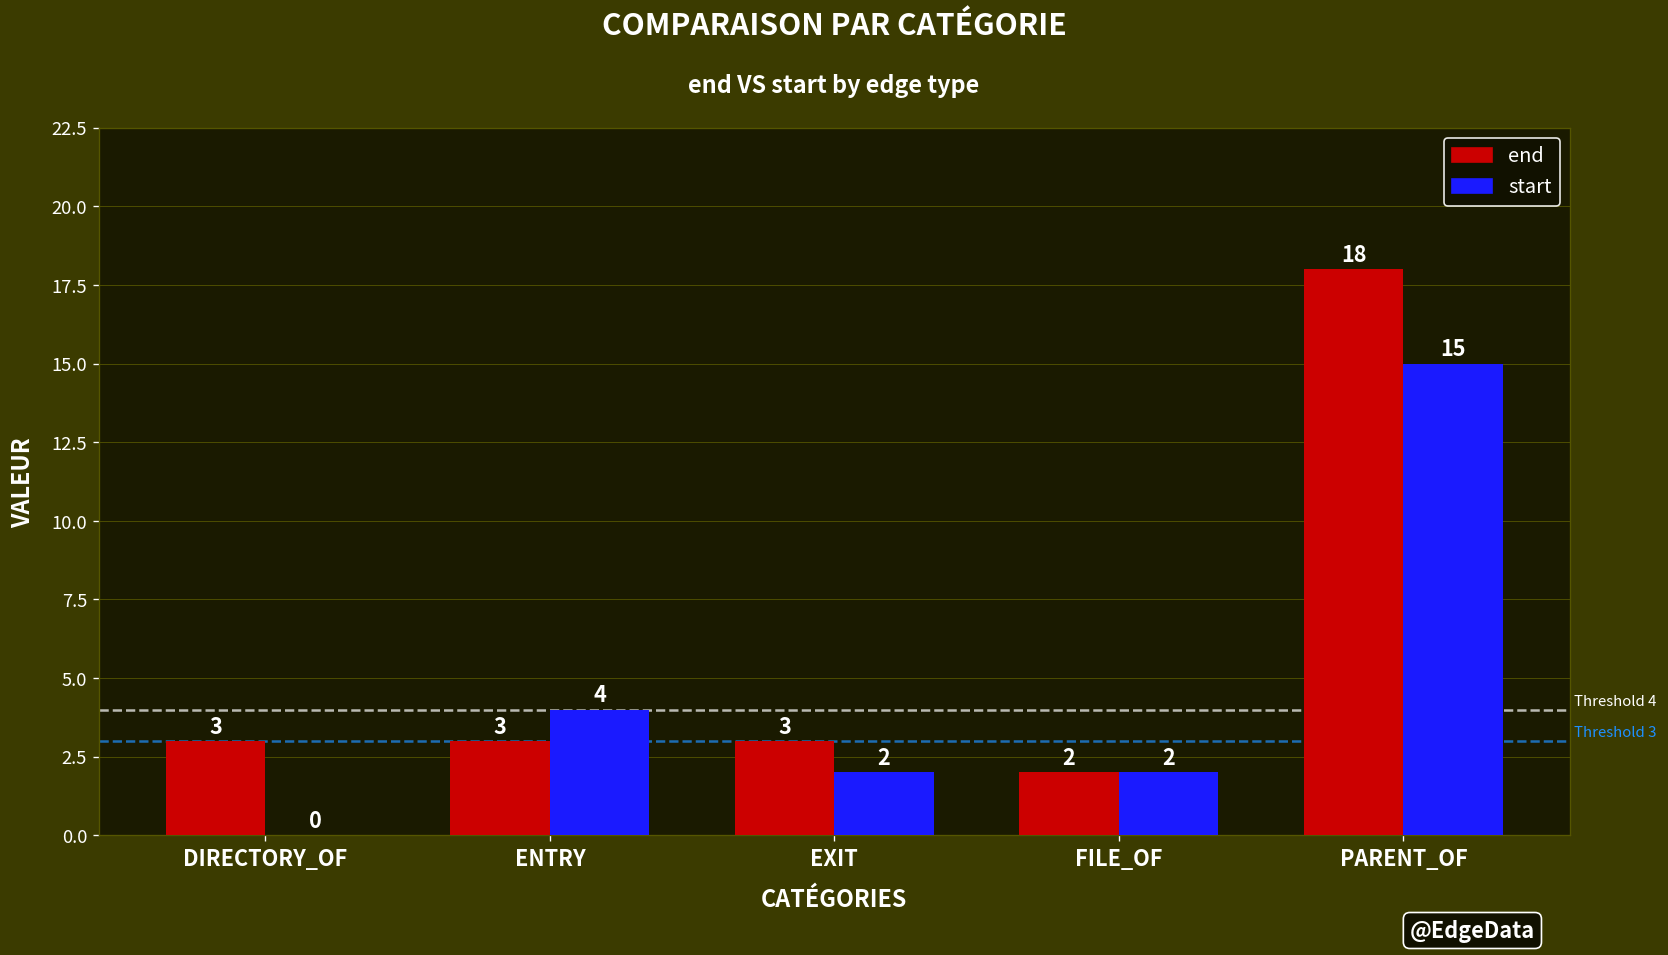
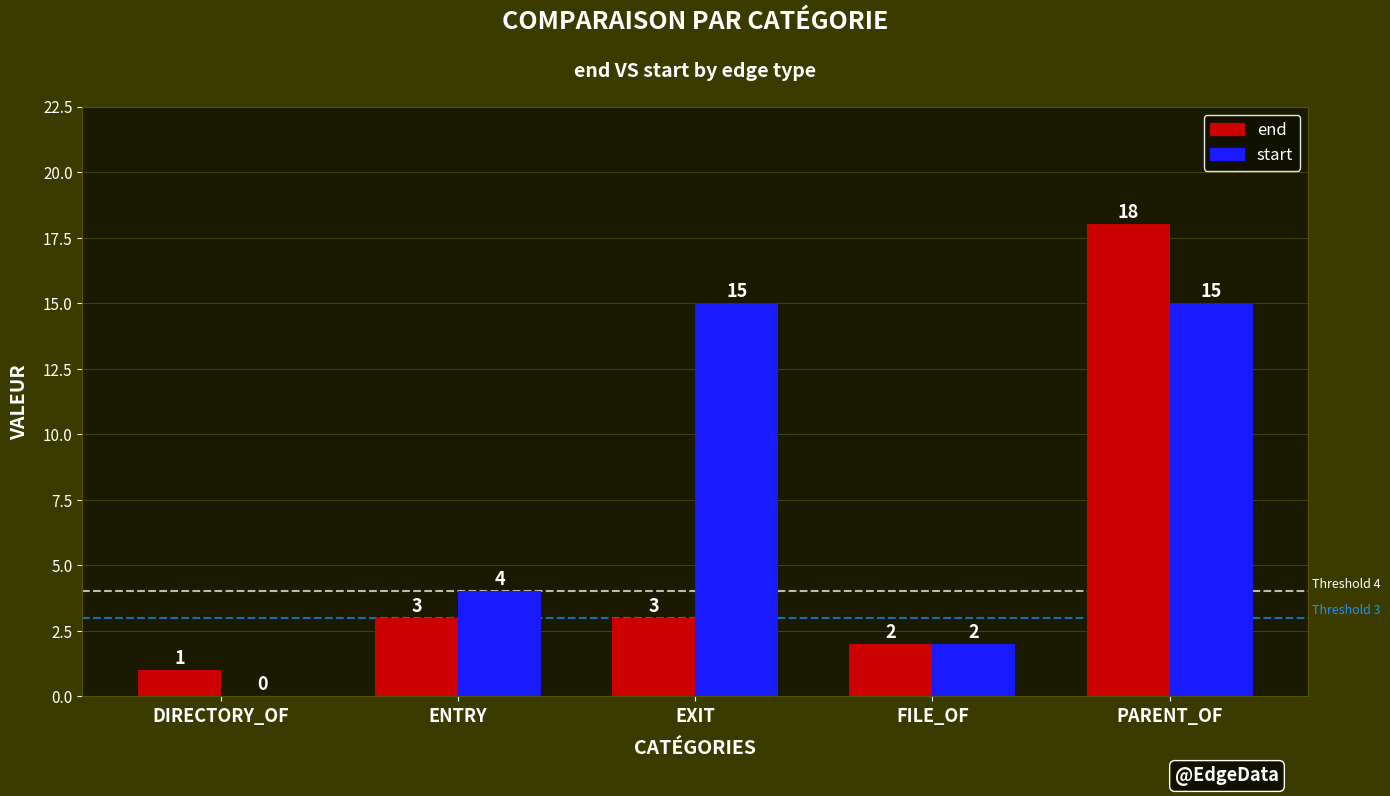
  {
    "end": {
-     "DIRECTORY_OF": 3,
+     "DIRECTORY_OF": 1,
      "ENTRY": 3,
      "EXIT": 3,
      "FILE_OF": 2,
      "PARENT_OF": 18
    },
    "start": {
      "DIRECTORY_OF": 0,
      "ENTRY": 4,
-     "EXIT": 2,
+     "EXIT": 15,
      "FILE_OF": 2,
      "PARENT_OF": 15
    }
  }
